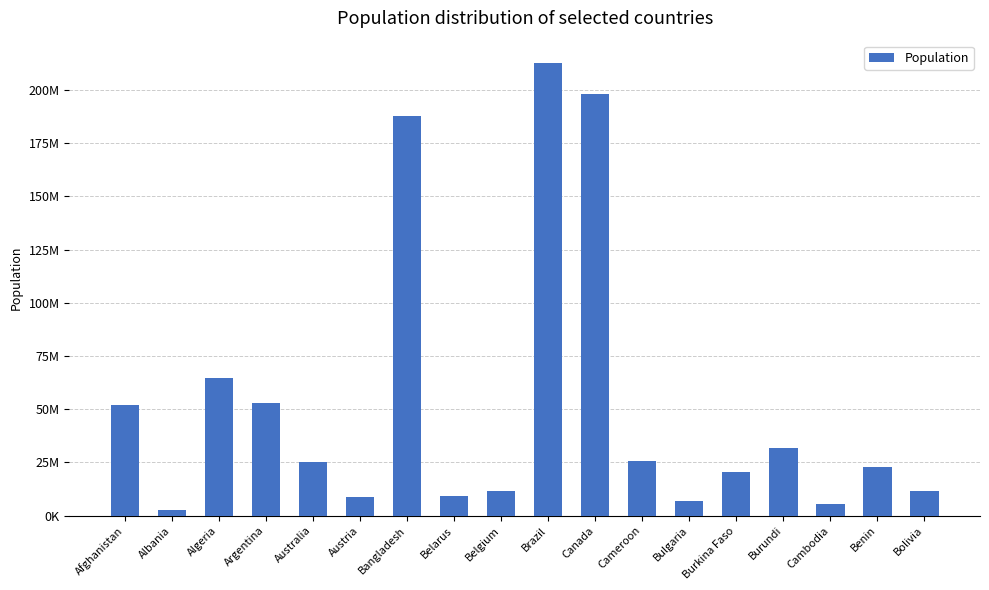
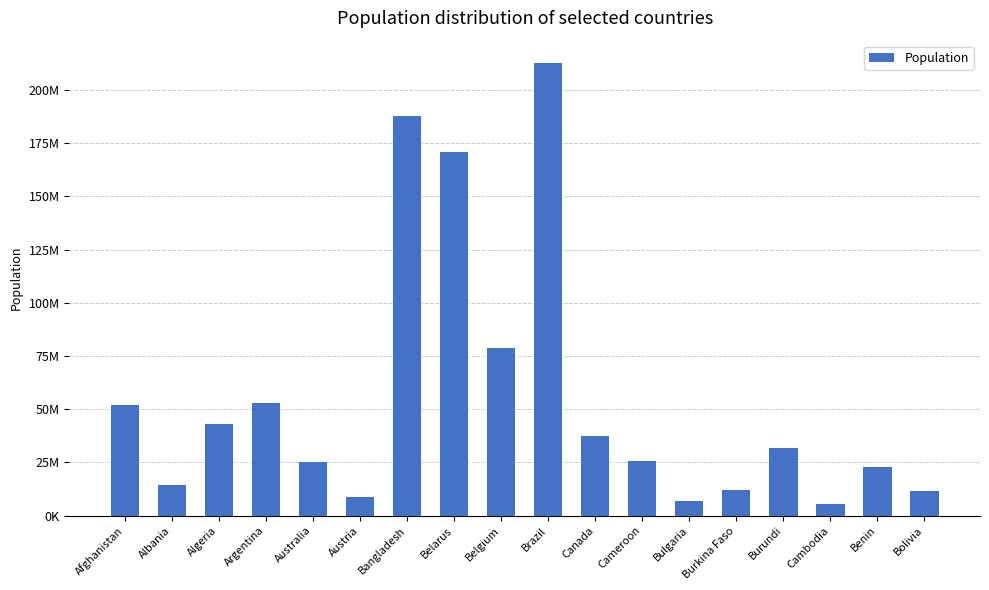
  {
    "Afghanistan": 52000000,
-   "Albania": 3000000,
-   "Algeria": 65000000,
+   "Albania": 14000000,
+   "Algeria": 43000000,
    "Argentina": 53000000,
    "Australia": 25000000,
    "Austria": 9000000,
    "Bangladesh": 188000000,
-   "Belarus": 9000000,
-   "Belgium": 11000000,
+   "Belarus": 171000000,
+   "Belgium": 79000000,
    "Brazil": 213000000,
-   "Canada": 198000000,
+   "Canada": 38000000,
    "Cameroon": 26000000,
    "Bulgaria": 7000000,
-   "Burkina Faso": 20000000,
+   "Burkina Faso": 12000000,
    "Burundi": 32000000,
    "Cambodia": 6000000,
    "Benin": 23000000,
    "Bolivia": 12000000
  }
